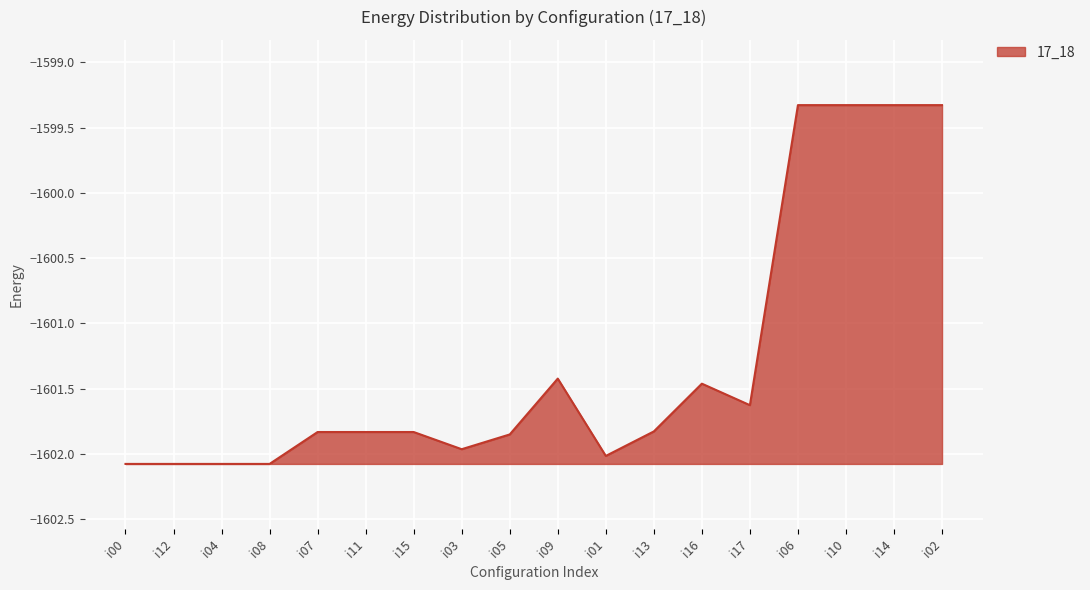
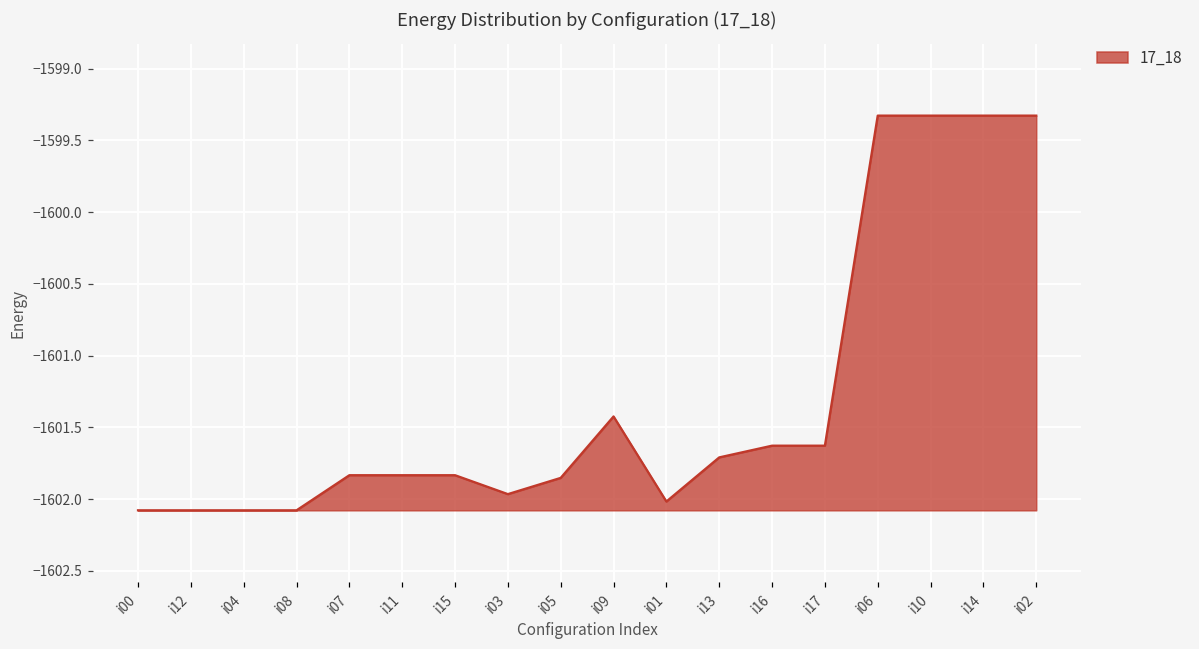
  {
    "i00": -1602.08,
    "i12": -1602.08,
    "i04": -1602.08,
    "i08": -1602.08,
    "i07": -1601.83,
    "i11": -1601.83,
    "i15": -1601.83,
    "i03": -1601.96,
    "i05": -1601.85,
    "i09": -1601.42,
    "i01": -1602.02,
-   "i13": -1601.83,
-   "i16": -1601.46,
+   "i13": -1601.71,
+   "i16": -1601.63,
    "i17": -1601.63,
    "i06": -1599.33,
    "i10": -1599.33,
    "i14": -1599.33,
    "i02": -1599.33
  }
